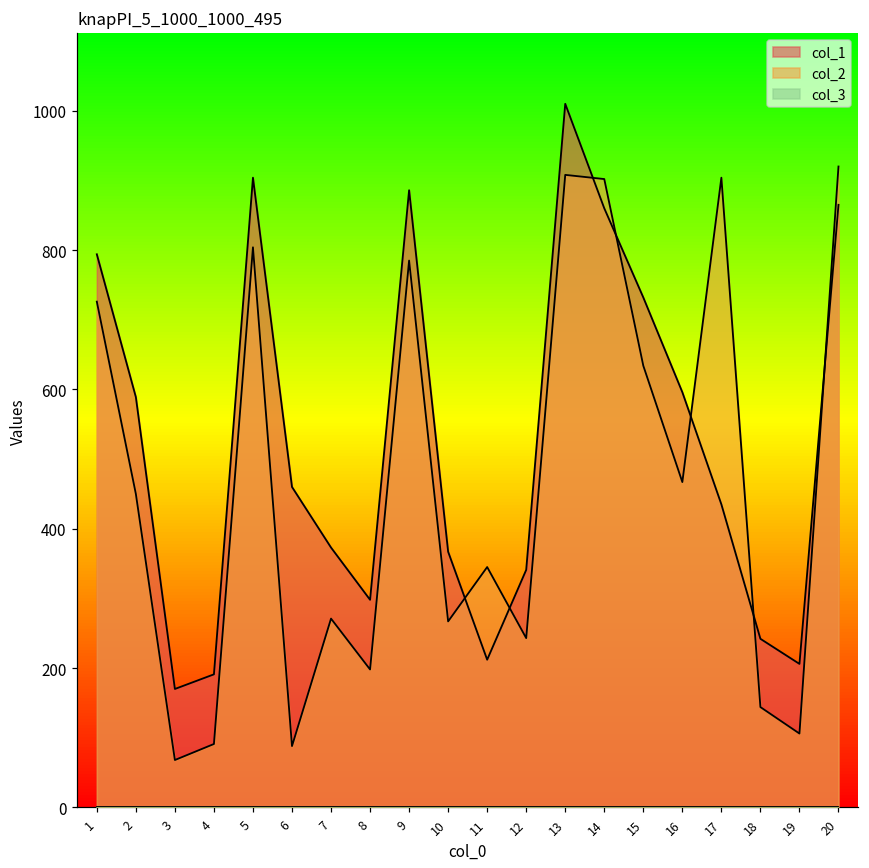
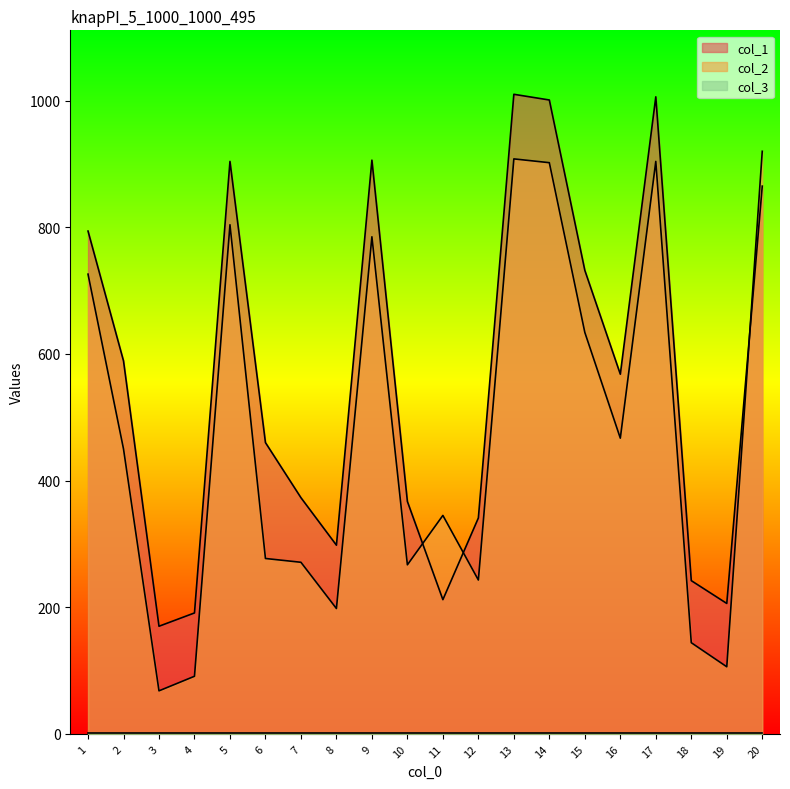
  {
    "col_1": {
      "1": 790,
      "2": 590,
      "3": 170,
      "4": 190,
      "5": 900,
      "6": 460,
      "7": 370,
      "8": 300,
-     "9": 890,
+     "9": 910,
      "10": 370,
      "11": 210,
      "12": 340,
      "13": 1010,
-     "14": 860,
+     "14": 1000,
      "15": 730,
-     "16": 600,
-     "17": 440,
+     "16": 570,
+     "17": 1010,
      "18": 240,
      "19": 210,
      "20": 870
    },
    "col_2": {
      "1": 730,
      "2": 450,
      "3": 70,
      "4": 90,
      "5": 800,
-     "6": 90,
+     "6": 280,
      "7": 270,
      "8": 200,
      "9": 790,
      "10": 270,
      "11": 350,
      "12": 240,
      "13": 910,
      "14": 900,
      "15": 630,
      "16": 470,
      "17": 900,
      "18": 140,
      "19": 110,
      "20": 920
    },
    "col_3": {
      "1": 0,
      "2": 0,
      "3": 0,
      "4": 0,
      "5": 0,
      "6": 0,
      "7": 0,
      "8": 0,
      "9": 0,
      "10": 0,
      "11": 0,
      "12": 0,
      "13": 0,
      "14": 0,
      "15": 0,
      "16": 0,
      "17": 0,
      "18": 0,
      "19": 0,
      "20": 0
    }
  }
